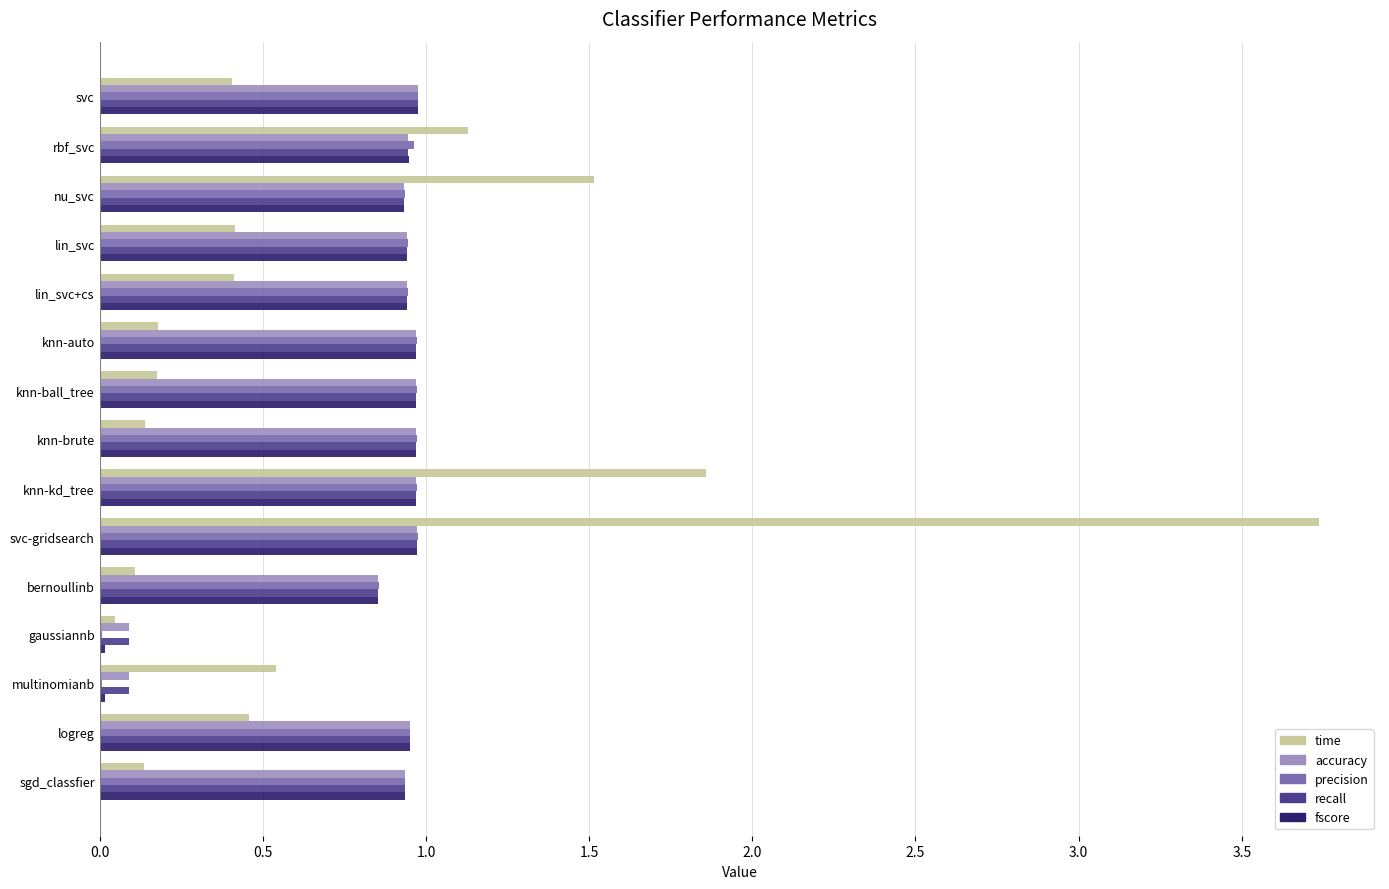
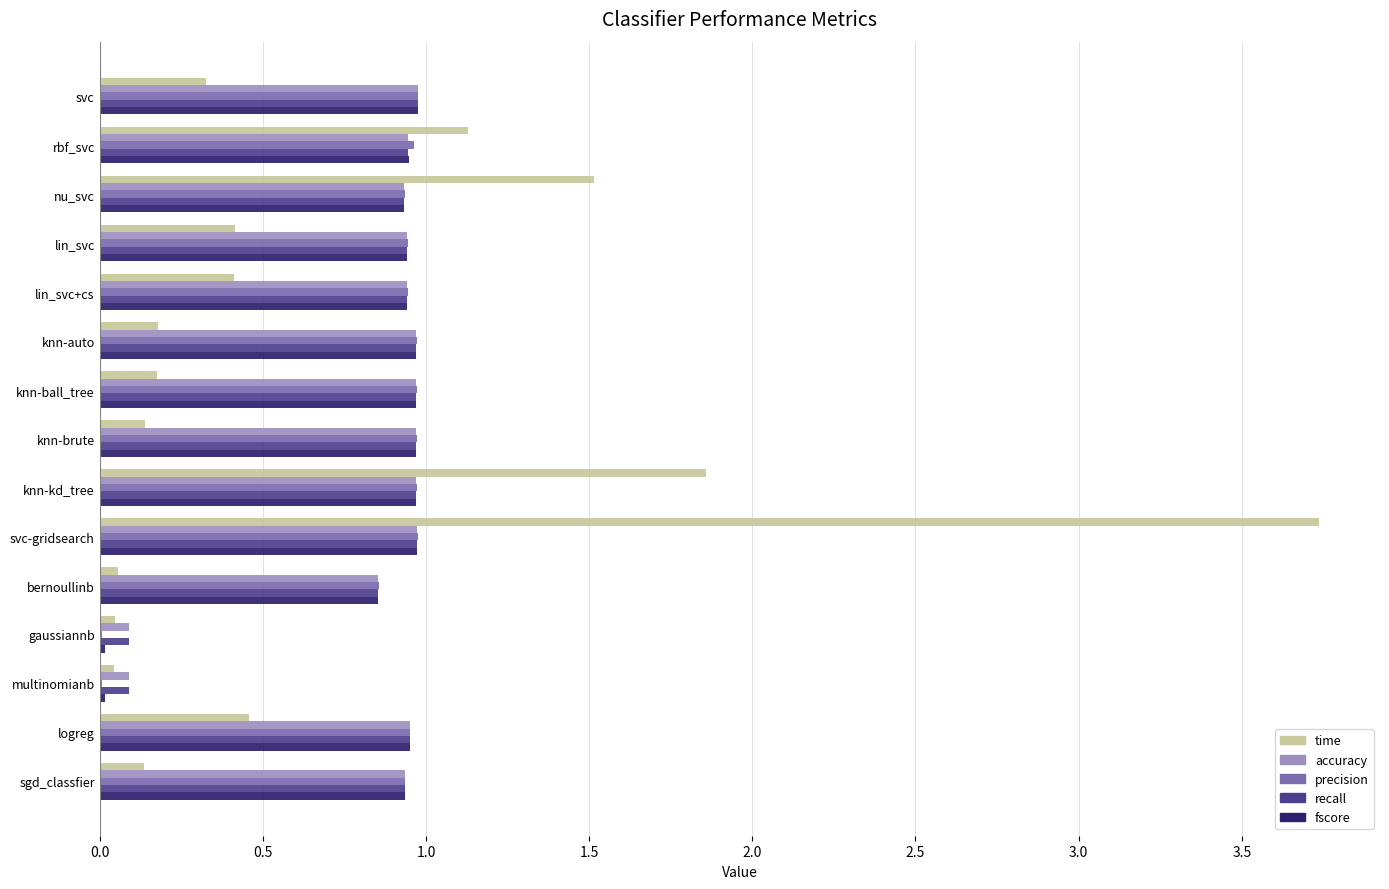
  {
    "time": {
-     "svc": 0.41,
+     "svc": 0.33,
      "rbf_svc": 1.13,
      "nu_svc": 1.52,
      "lin_svc": 0.42,
      "lin_svc+cs": 0.41,
      "knn-auto": 0.18,
      "knn-ball_tree": 0.17,
      "knn-brute": 0.14,
      "knn-kd_tree": 1.86,
      "svc-gridsearch": 3.74,
-     "bernoullinb": 0.11,
+     "bernoullinb": 0.06,
      "gaussiannb": 0.05,
-     "multinomianb": 0.54,
+     "multinomianb": 0.05,
      "logreg": 0.46,
      "sgd_classfier": 0.14
    }
  }
